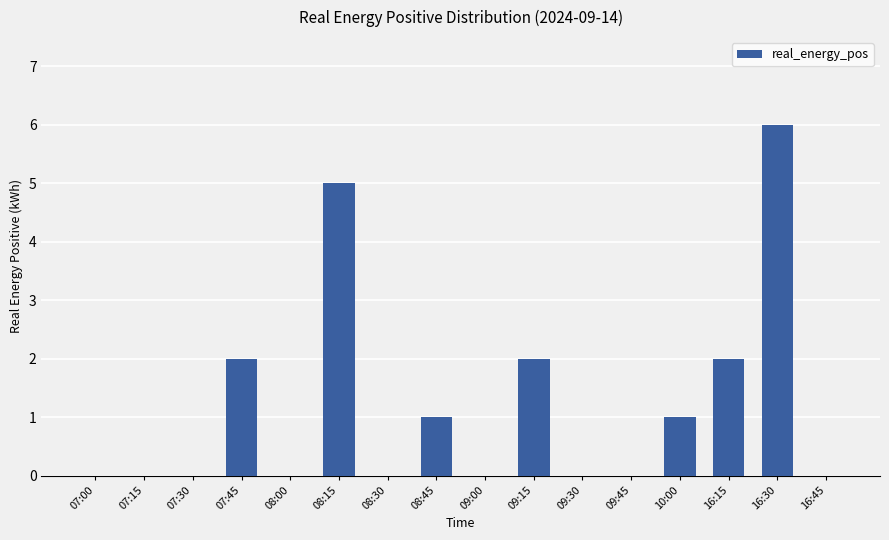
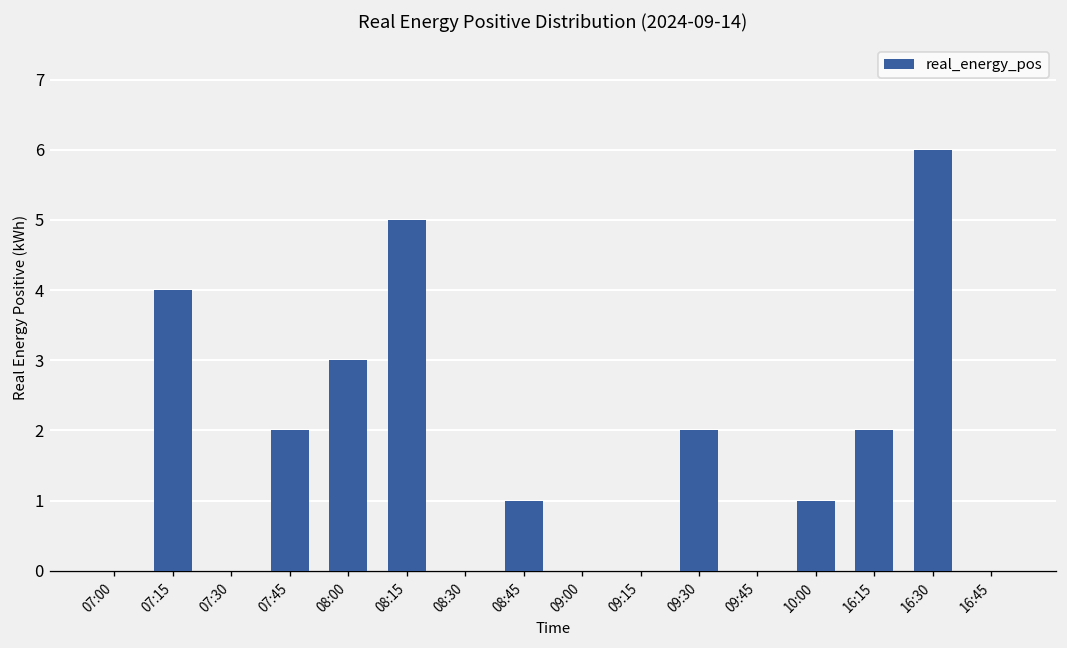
  {
    "07:00": 0,
-   "07:15": 0,
+   "07:15": 4,
    "07:30": 0,
    "07:45": 2,
-   "08:00": 0,
+   "08:00": 3,
    "08:15": 5,
    "08:30": 0,
    "08:45": 1,
    "09:00": 0,
-   "09:15": 2,
-   "09:30": 0,
+   "09:15": 0,
+   "09:30": 2,
    "09:45": 0,
    "10:00": 1,
    "16:15": 2,
    "16:30": 6,
    "16:45": 0
  }
